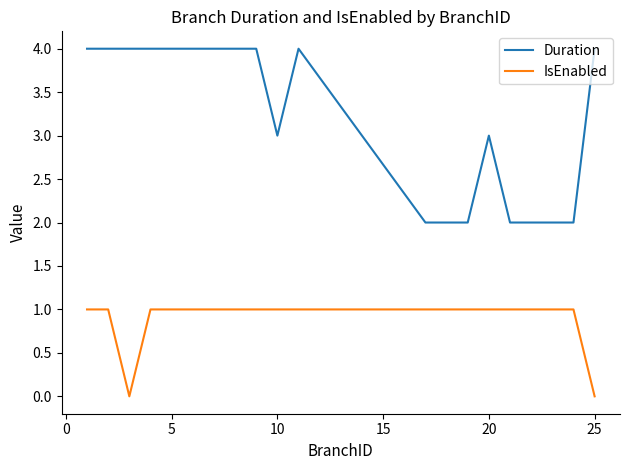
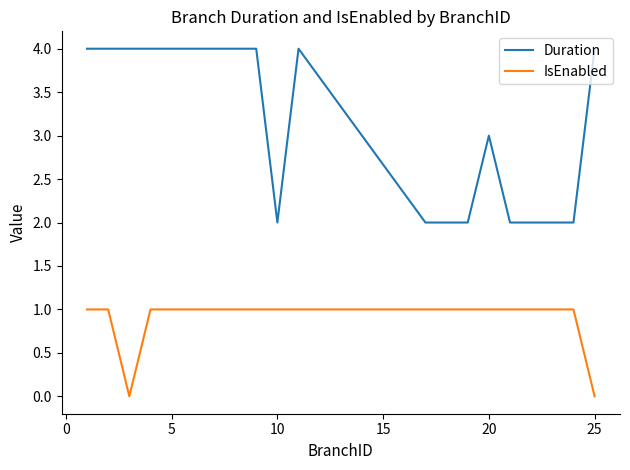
  {
    "Duration": {
      "5": 4,
-     "10": 3,
+     "10": 2,
      "20": 3
    },
    "IsEnabled": {
      "5": 1,
      "10": 1,
      "20": 1,
      "25": 0
    }
  }
